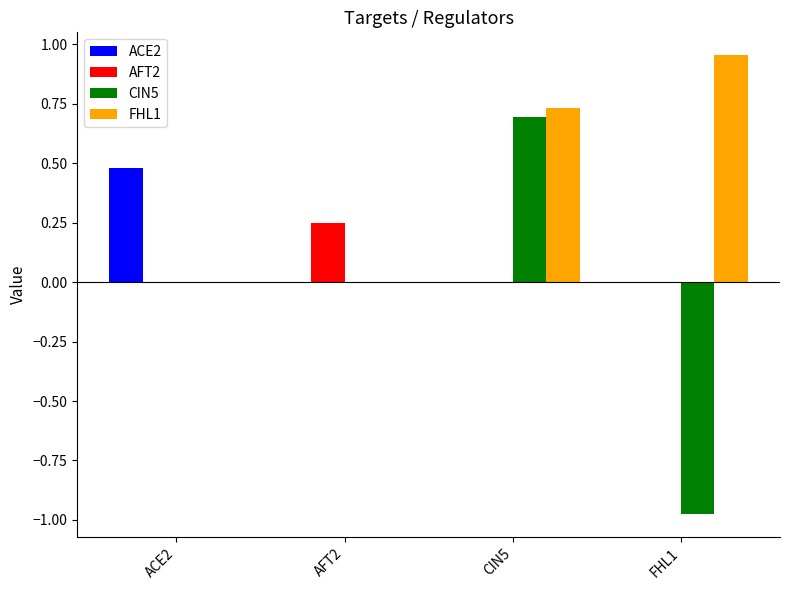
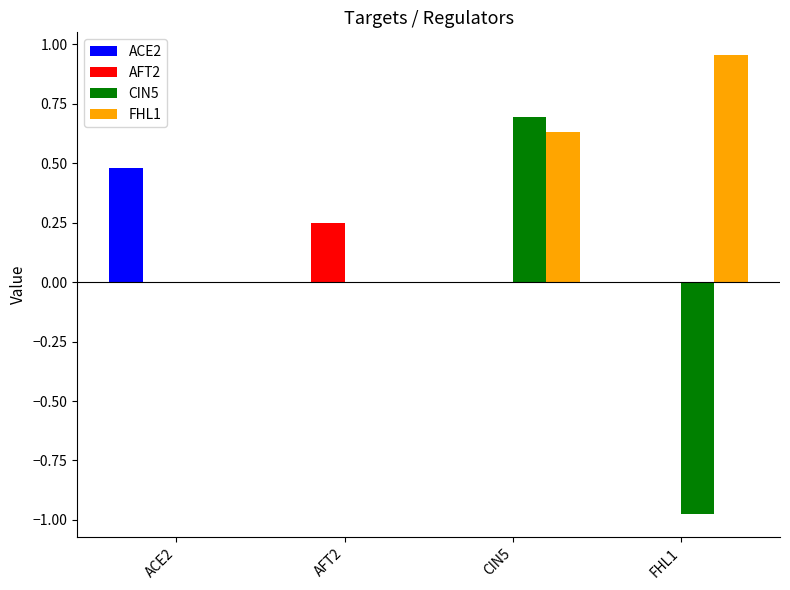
  {
    "ACE2": {
      "ACE2": 0.48,
      "AFT2": 0.00,
      "CIN5": 0.00,
      "FHL1": 0.00
    },
    "AFT2": {
      "ACE2": 0.00,
      "AFT2": 0.25,
      "CIN5": 0.00,
      "FHL1": 0.00
    },
    "CIN5": {
      "ACE2": 0.00,
      "AFT2": 0.00,
      "CIN5": 0.69,
      "FHL1": -0.98
    },
    "FHL1": {
      "ACE2": 0.00,
      "AFT2": 0.00,
-     "CIN5": 0.73,
+     "CIN5": 0.63,
      "FHL1": 0.95
    }
  }
